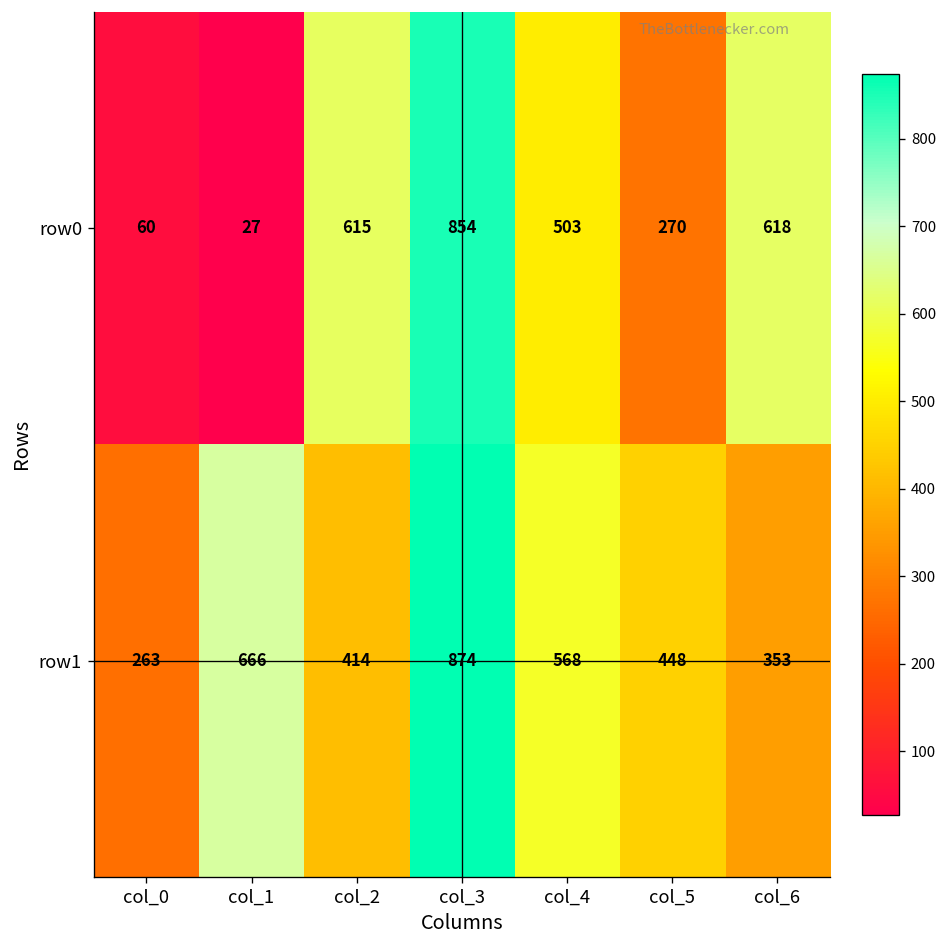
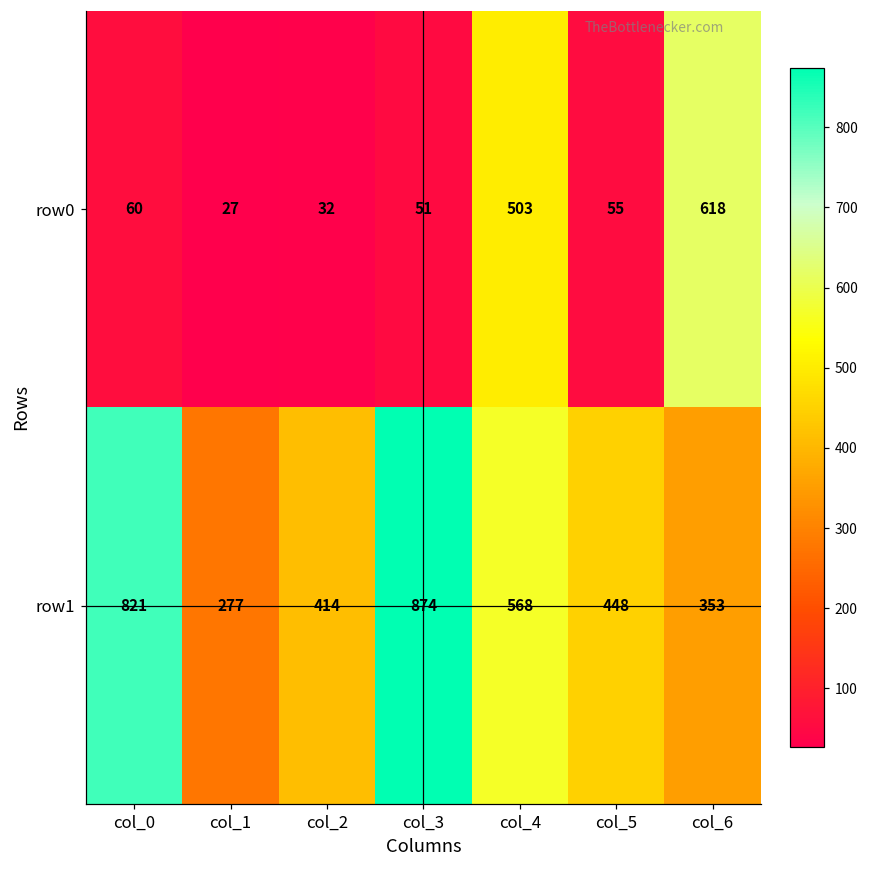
  {
    "row0": {
      "col_0": 60,
      "col_1": 27,
-     "col_2": 615,
-     "col_3": 854,
+     "col_2": 32,
+     "col_3": 51,
      "col_4": 503,
-     "col_5": 270,
+     "col_5": 55,
      "col_6": 618
    },
    "row1": {
-     "col_0": 263,
-     "col_1": 666,
+     "col_0": 821,
+     "col_1": 277,
      "col_2": 414,
      "col_3": 874,
      "col_4": 568,
      "col_5": 448,
      "col_6": 353
    }
  }
